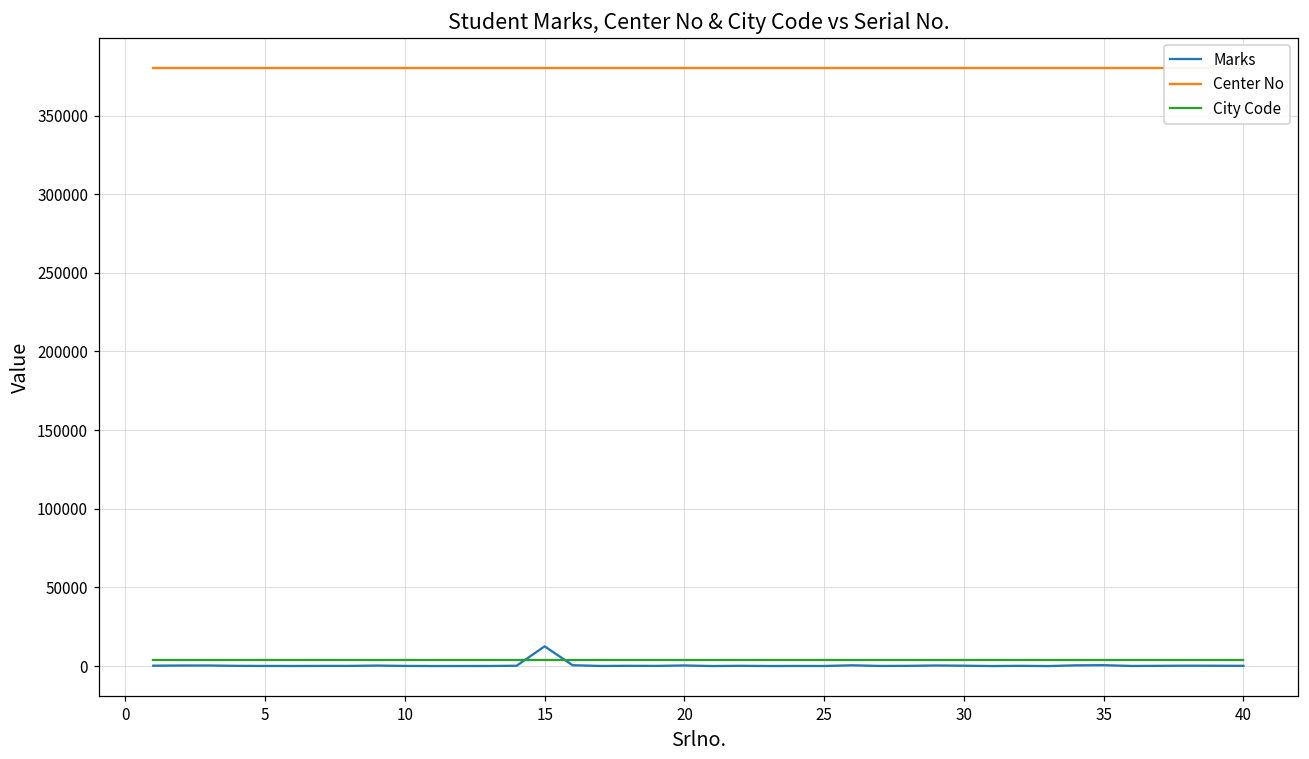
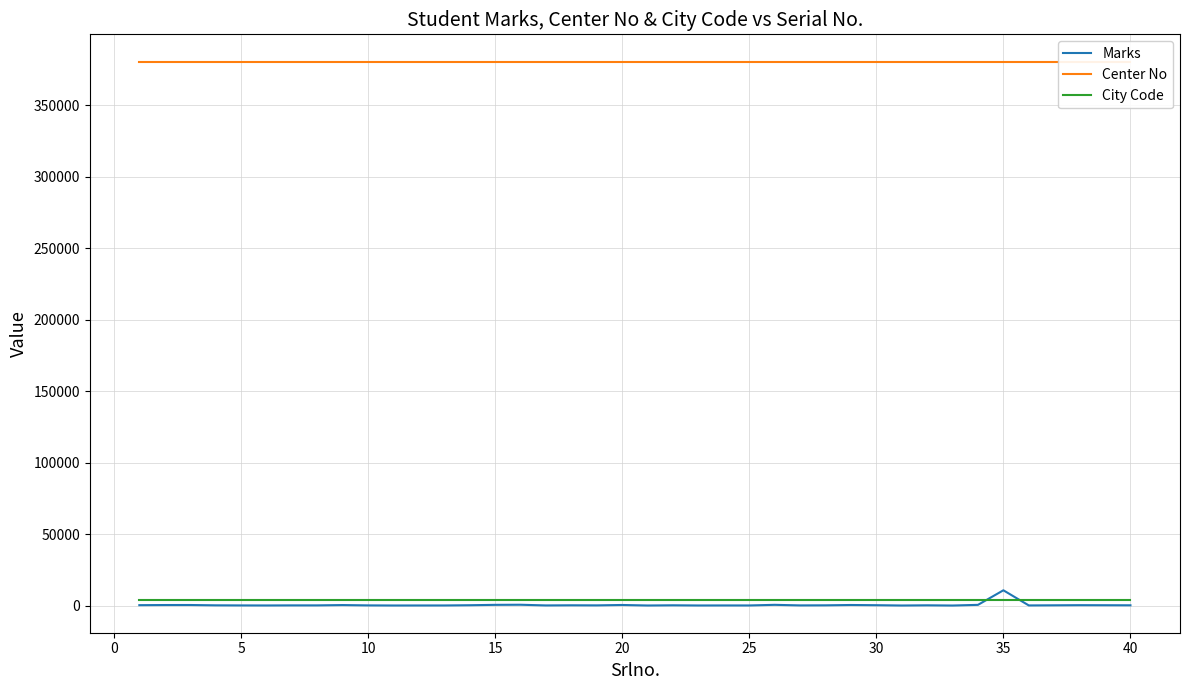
  {
    "Marks": {
      "5": 0,
      "10": 0,
-     "15": 13000,
+     "15": 0,
      "20": 0,
      "25": 0,
      "30": 0,
-     "35": 1000,
+     "35": 11000,
      "40": 0
    },
    "Center No": {
      "5": 380000,
      "10": 380000,
      "15": 380000,
      "20": 380000,
      "25": 380000,
      "30": 380000,
      "35": 380000
    },
    "City Code": {
      "5": 4000,
      "10": 4000,
      "15": 4000,
      "20": 4000,
      "25": 4000,
      "30": 4000,
      "35": 4000,
      "40": 4000
    }
  }
